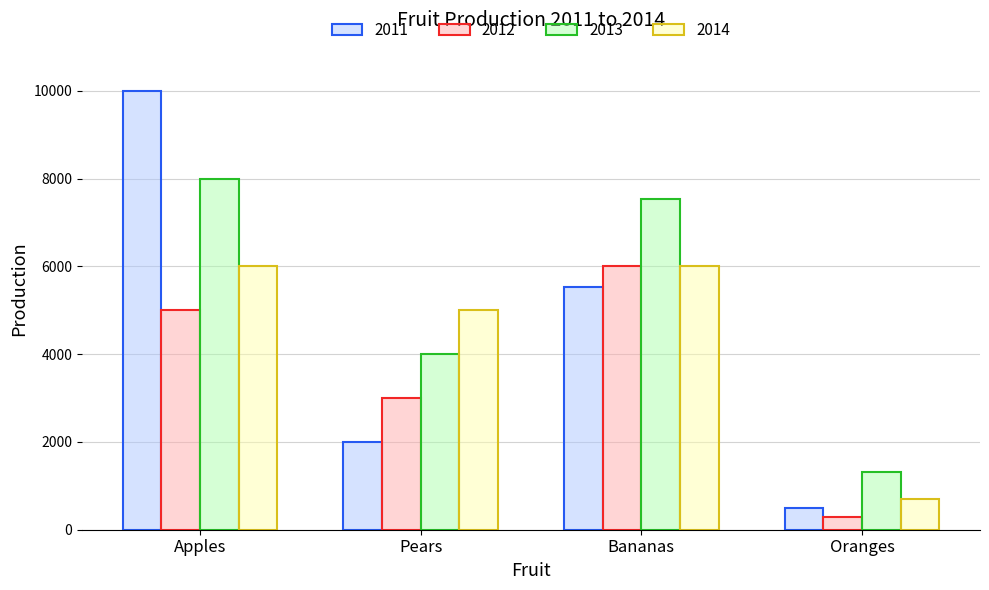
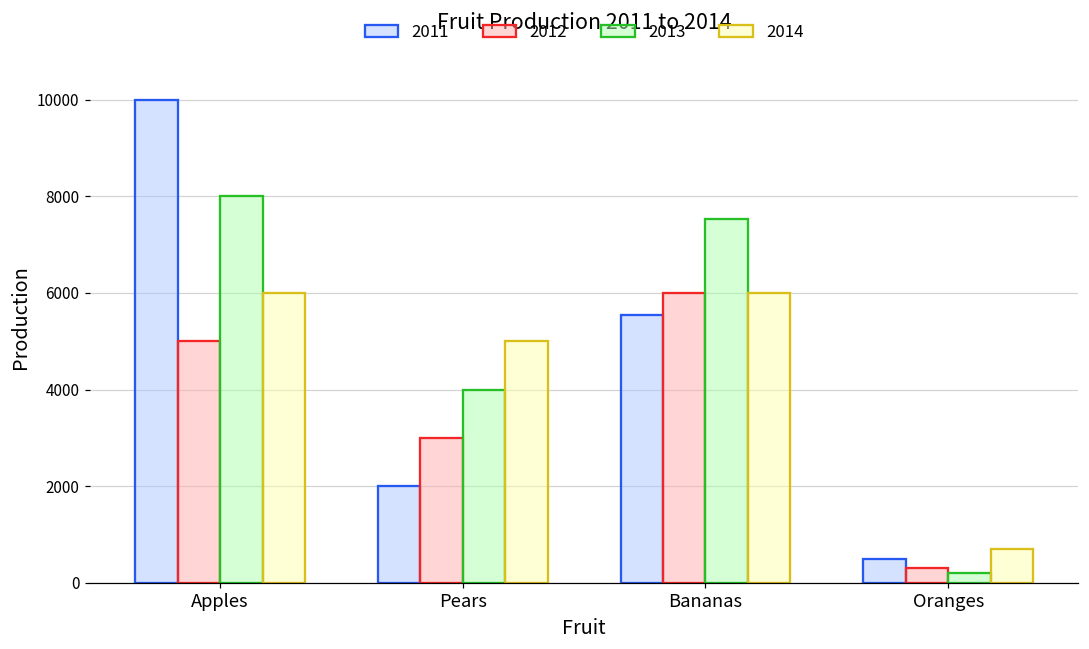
  {
    "2011": {
      "Apples": 10000,
      "Pears": 2000,
      "Bananas": 5500,
      "Oranges": 500
    },
    "2012": {
      "Apples": 5000,
      "Pears": 3000,
      "Bananas": 6000,
      "Oranges": 300
    },
    "2013": {
      "Apples": 8000,
      "Pears": 4000,
      "Bananas": 7500,
-     "Oranges": 1300
+     "Oranges": 200
    },
    "2014": {
      "Apples": 6000,
      "Pears": 5000,
      "Bananas": 6000,
      "Oranges": 700
    }
  }
